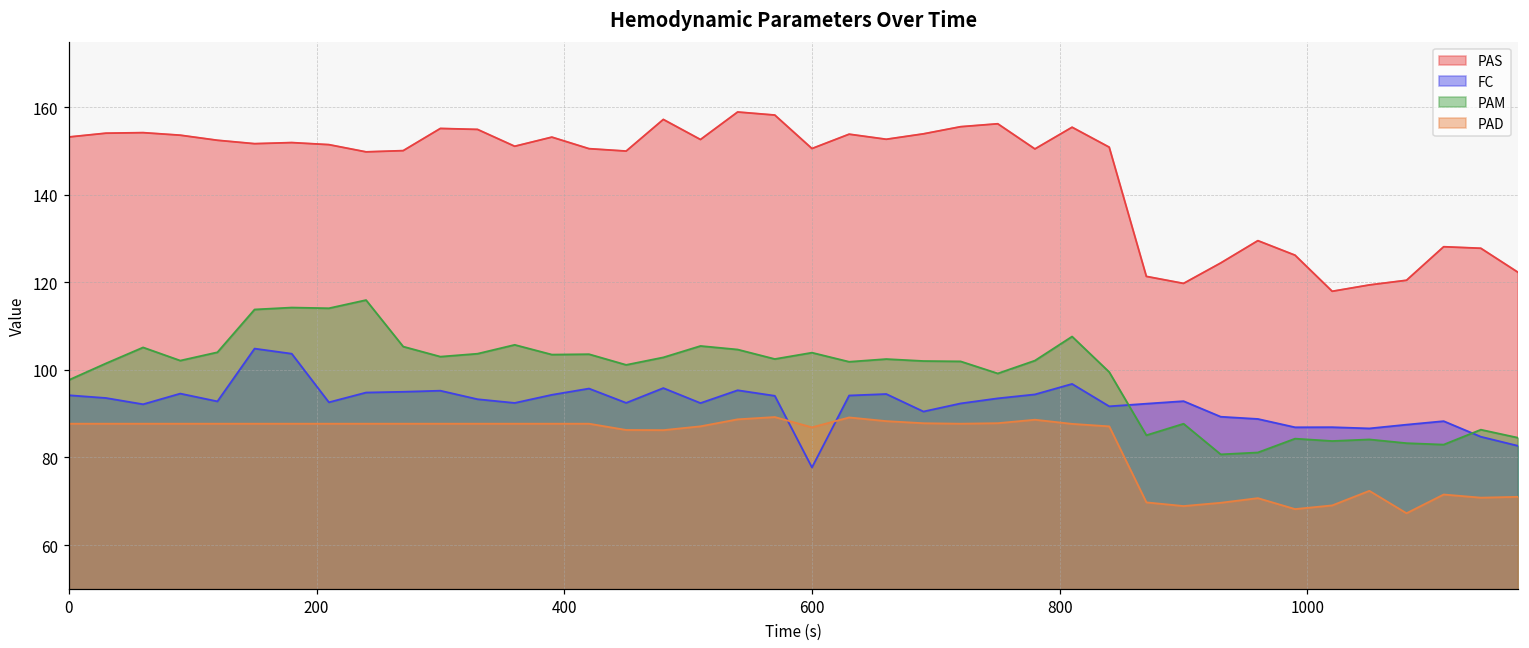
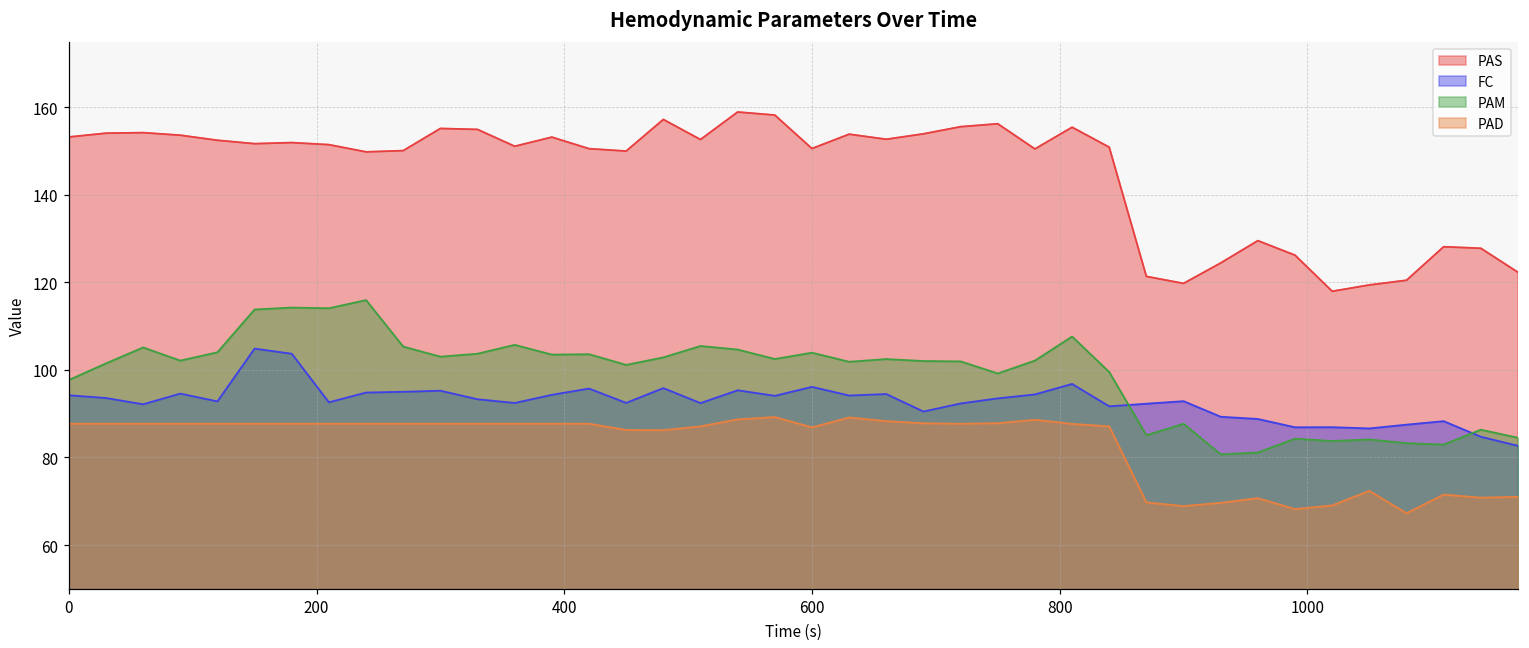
  {
    "FC": {
      "0": 94,
-     "600": 78
+     "600": 96
    },
    "PAM": {
      "0": 98,
      "600": 104
    }
  }
